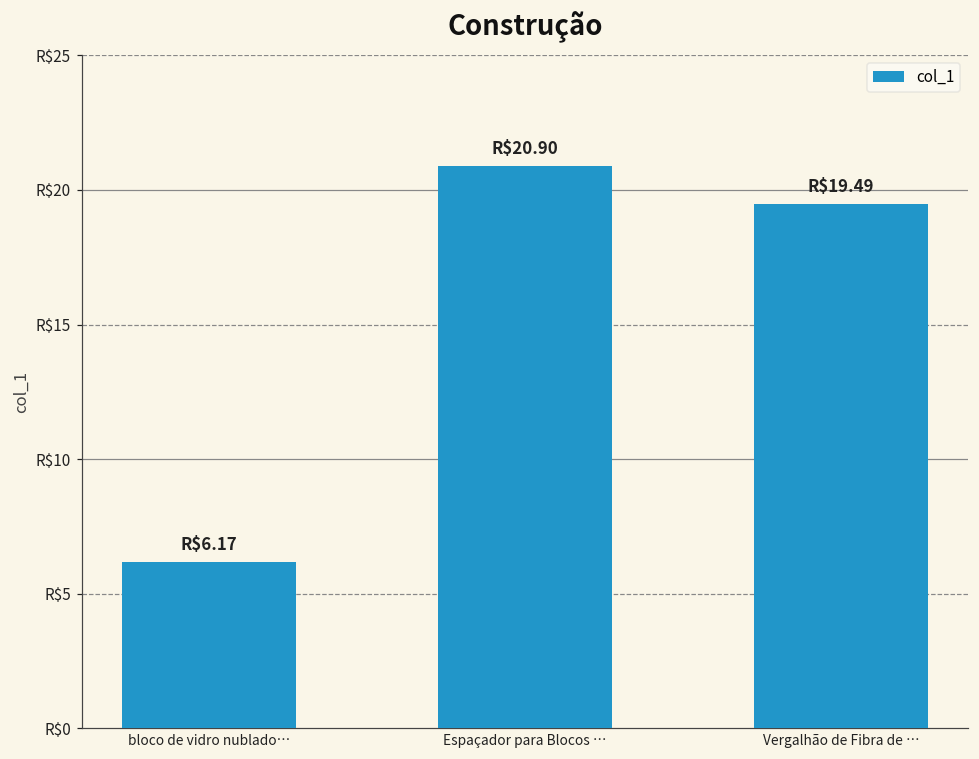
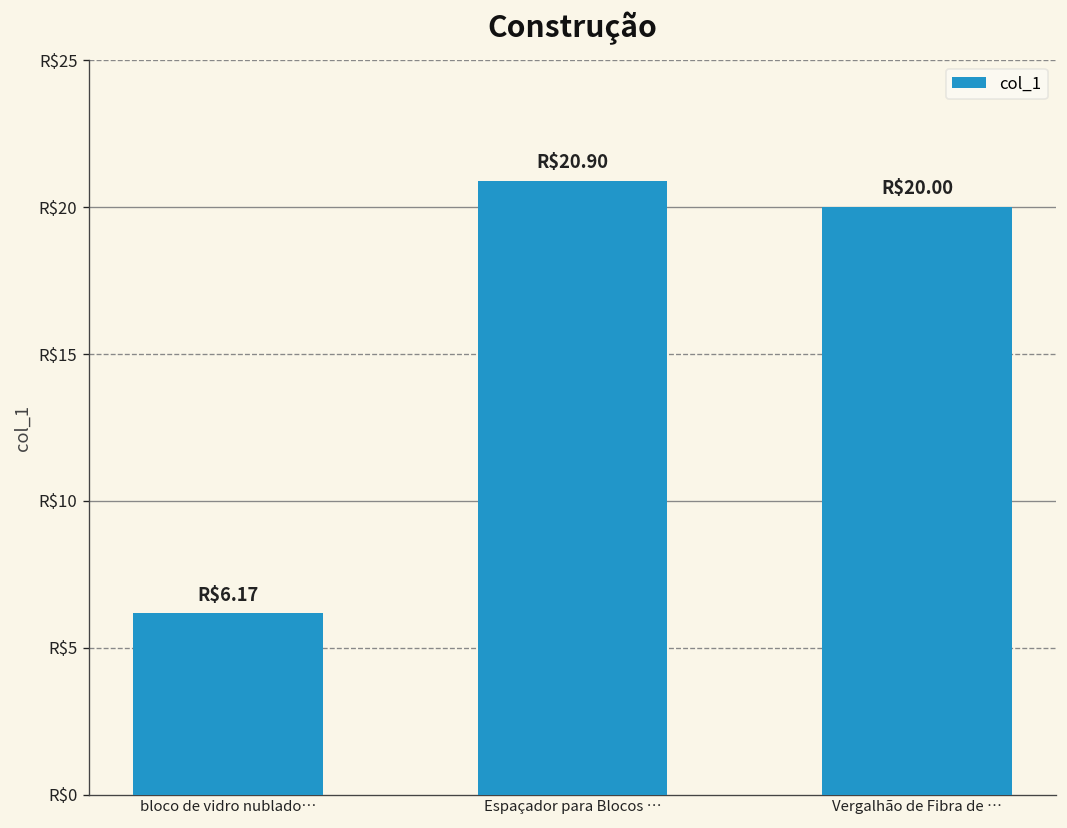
  {
    "bloco de vidro nublado…": "$6.17",
    "Espaçador para Blocos …": "$20.90",
-   "Vergalhão de Fibra de …": "$19.49"
+   "Vergalhão de Fibra de …": "$20.00"
  }
